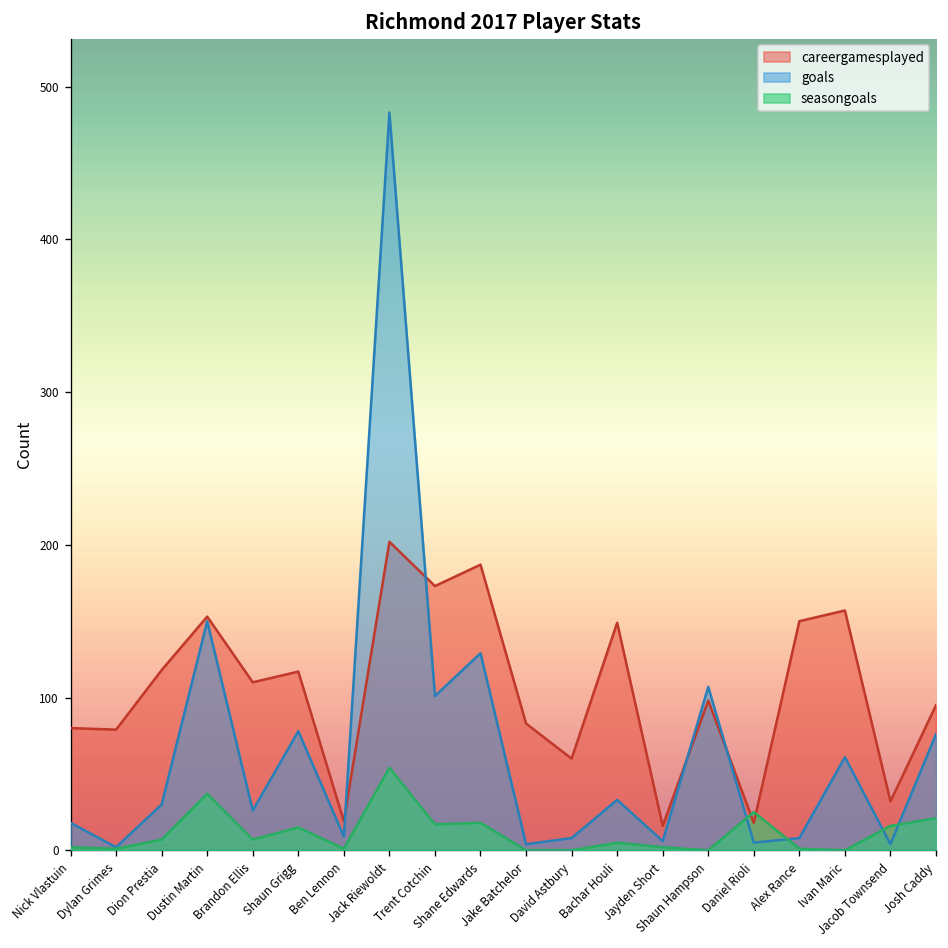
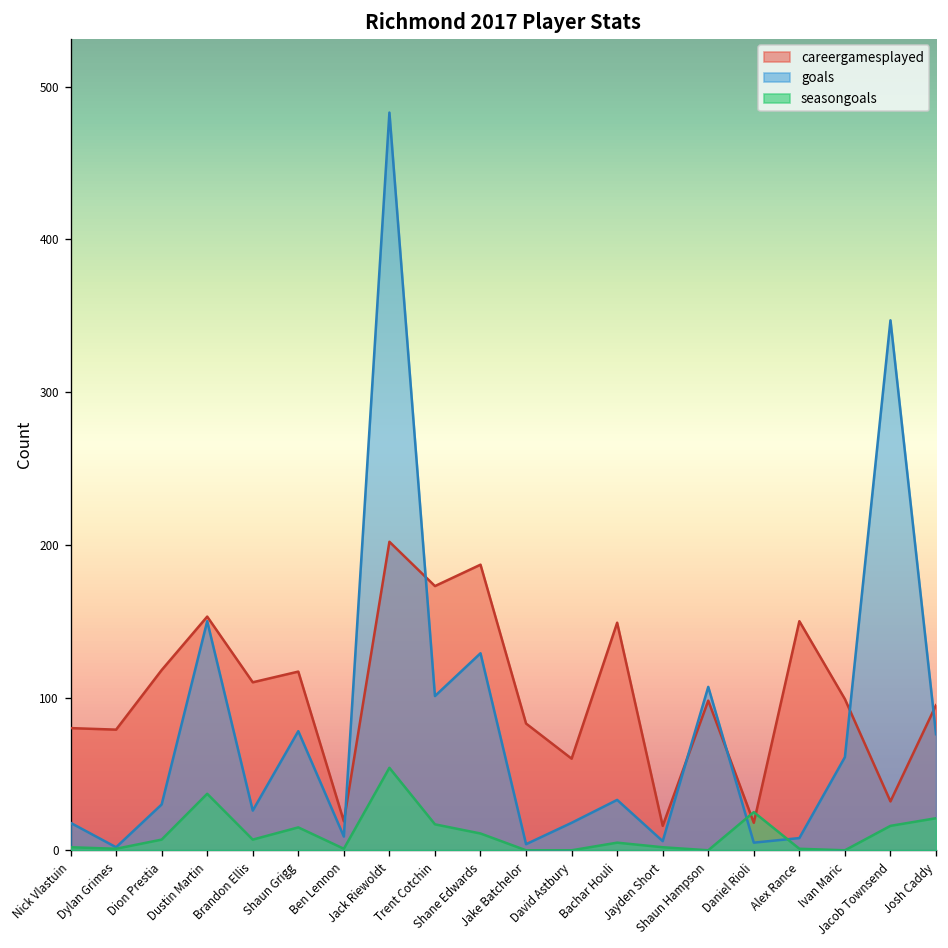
  {
    "careergamesplayed": {
      "Nick Vlastuin": 80,
      "Dylan Grimes": 79,
      "Dion Prestia": 118,
      "Dustin Martin": 153,
      "Brandon Ellis": 110,
      "Shaun Grigg": 117,
      "Ben Lennon": 19,
      "Jack Riewoldt": 202,
      "Trent Cotchin": 173,
      "Shane Edwards": 187,
      "Jake Batchelor": 83,
      "David Astbury": 60,
      "Bachar Houli": 149,
      "Jayden Short": 16,
      "Shaun Hampson": 98,
      "Daniel Rioli": 18,
      "Alex Rance": 150,
-     "Ivan Maric": 157,
+     "Ivan Maric": 99,
      "Jacob Townsend": 32,
      "Josh Caddy": 95
    },
    "goals": {
      "Nick Vlastuin": 18,
      "Dion Prestia": 30,
      "Dustin Martin": 150,
      "Brandon Ellis": 26,
      "Shaun Grigg": 78,
      "Ben Lennon": 9,
      "Jack Riewoldt": 483,
      "Trent Cotchin": 101,
      "Shane Edwards": 129,
      "Jake Batchelor": 4,
-     "David Astbury": 8,
+     "David Astbury": 18,
      "Bachar Houli": 33,
      "Jayden Short": 6,
      "Shaun Hampson": 107,
      "Daniel Rioli": 5,
      "Alex Rance": 8,
      "Ivan Maric": 61,
-     "Jacob Townsend": 4,
+     "Jacob Townsend": 347,
      "Josh Caddy": 76
    },
    "seasongoals": {
      "Nick Vlastuin": 2,
      "Dion Prestia": 7,
      "Dustin Martin": 37,
      "Brandon Ellis": 7,
      "Shaun Grigg": 15,
      "Ben Lennon": 1,
      "Jack Riewoldt": 54,
      "Trent Cotchin": 17,
-     "Shane Edwards": 18,
+     "Shane Edwards": 11,
      "Jake Batchelor": 0,
      "David Astbury": 0,
      "Bachar Houli": 5,
      "Jayden Short": 2,
      "Shaun Hampson": 0,
      "Daniel Rioli": 25,
      "Alex Rance": 1,
      "Ivan Maric": 0,
      "Jacob Townsend": 16,
      "Josh Caddy": 21
    }
  }
